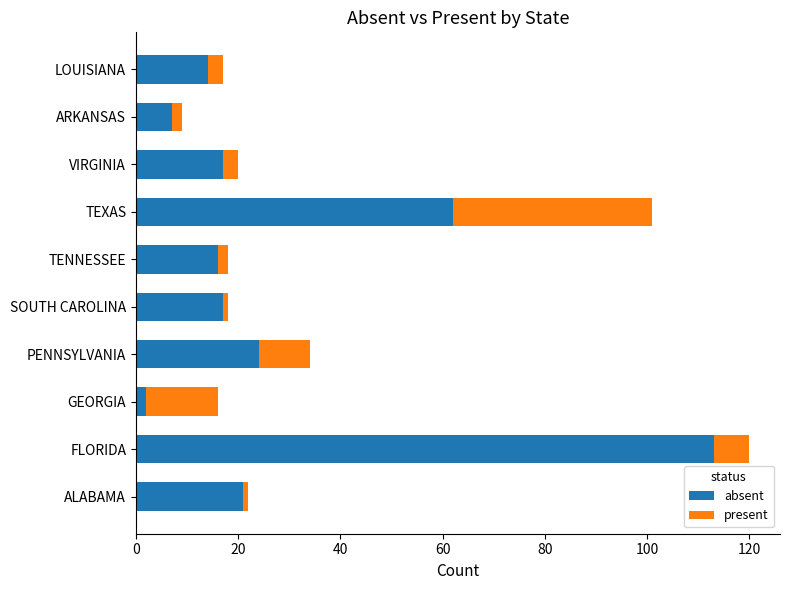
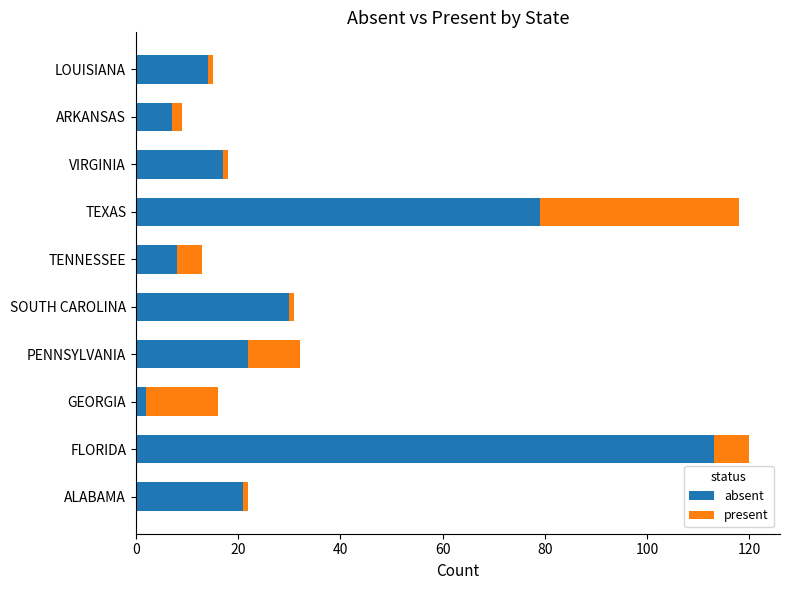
  {
    "absent": {
      "LOUISIANA": 14,
      "ARKANSAS": 7,
      "VIRGINIA": 17,
-     "TEXAS": 62,
-     "TENNESSEE": 16,
-     "SOUTH CAROLINA": 17,
-     "PENNSYLVANIA": 24,
+     "TEXAS": 79,
+     "TENNESSEE": 8,
+     "SOUTH CAROLINA": 30,
+     "PENNSYLVANIA": 22,
      "GEORGIA": 2,
      "FLORIDA": 113,
      "ALABAMA": 21
    },
    "present": {
-     "LOUISIANA": 3,
+     "LOUISIANA": 1,
      "ARKANSAS": 2,
-     "VIRGINIA": 3,
+     "VIRGINIA": 1,
      "TEXAS": 39,
-     "TENNESSEE": 2,
+     "TENNESSEE": 5,
      "SOUTH CAROLINA": 1,
      "PENNSYLVANIA": 10,
      "GEORGIA": 14,
      "FLORIDA": 7,
      "ALABAMA": 1
    }
  }
